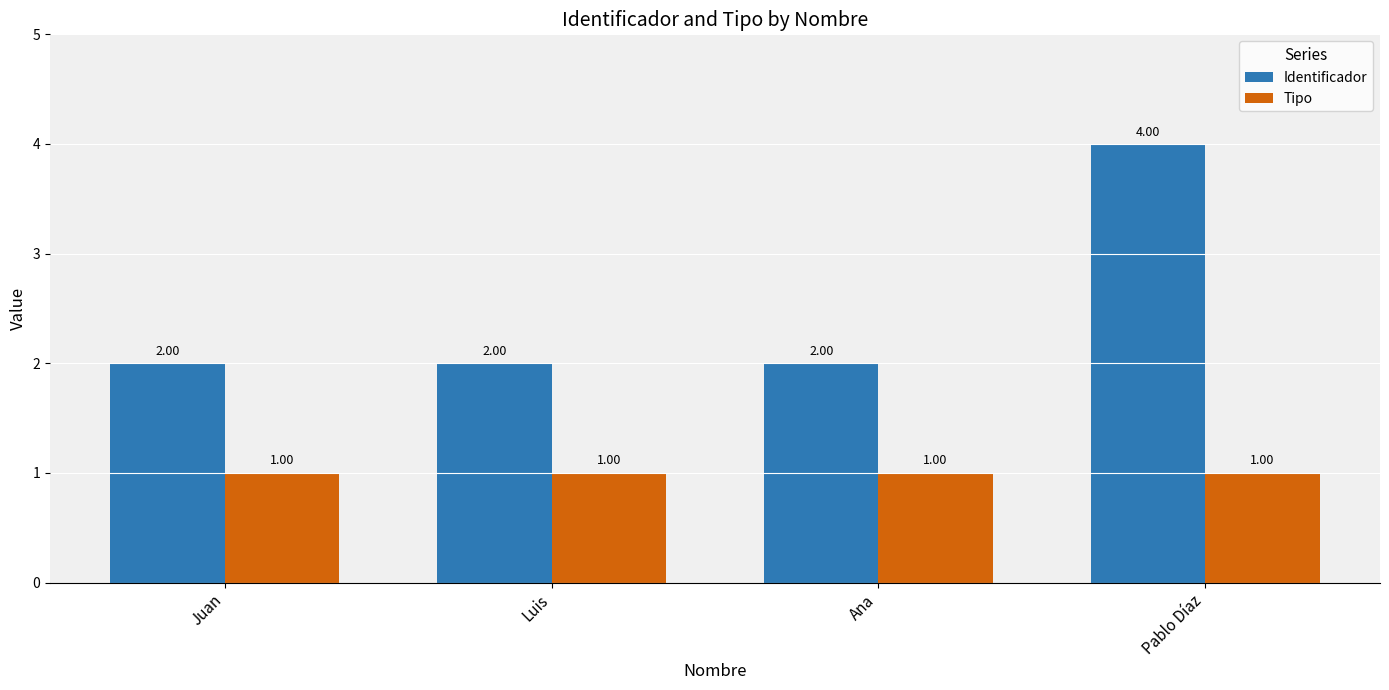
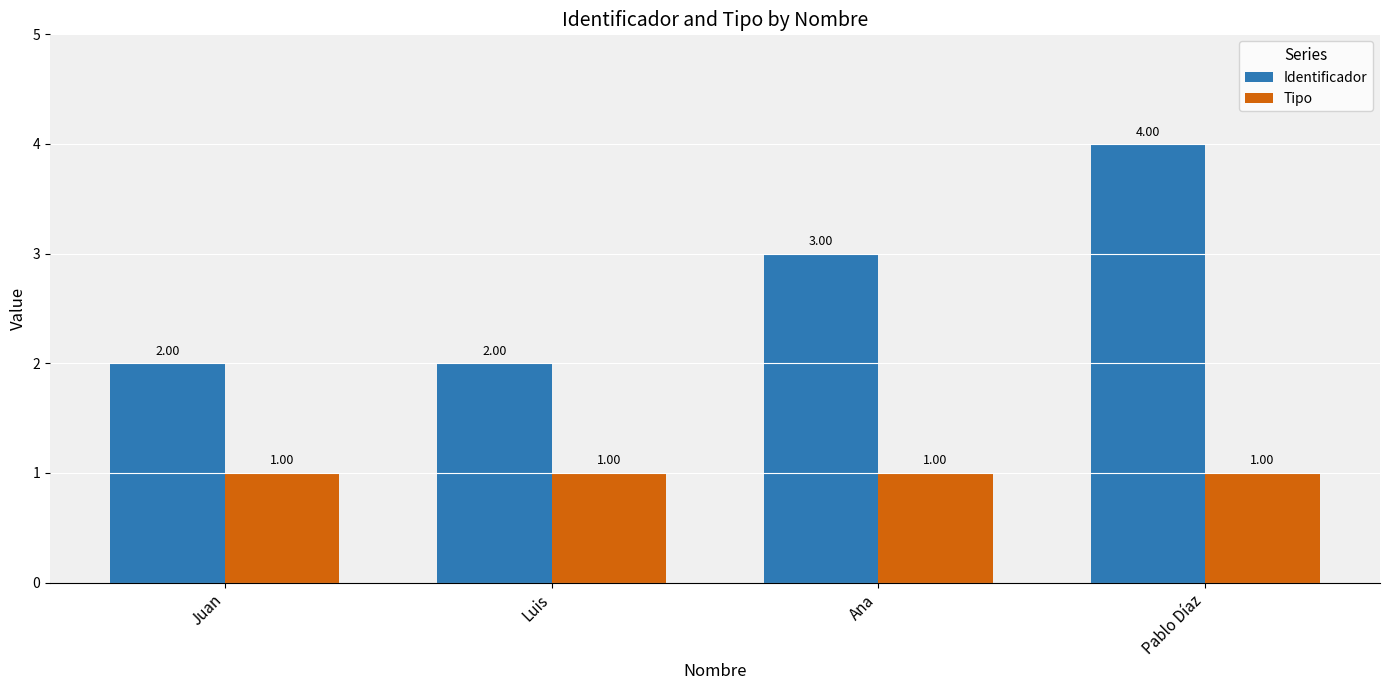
  {
    "Identificador": {
      "Juan": 2.00,
      "Luis": 2.00,
-     "Ana": 2.00,
+     "Ana": 3.00,
      "Pablo Díaz": 4.00
    },
    "Tipo": {
      "Juan": 1.00,
      "Luis": 1.00,
      "Ana": 1.00,
      "Pablo Díaz": 1.00
    }
  }
